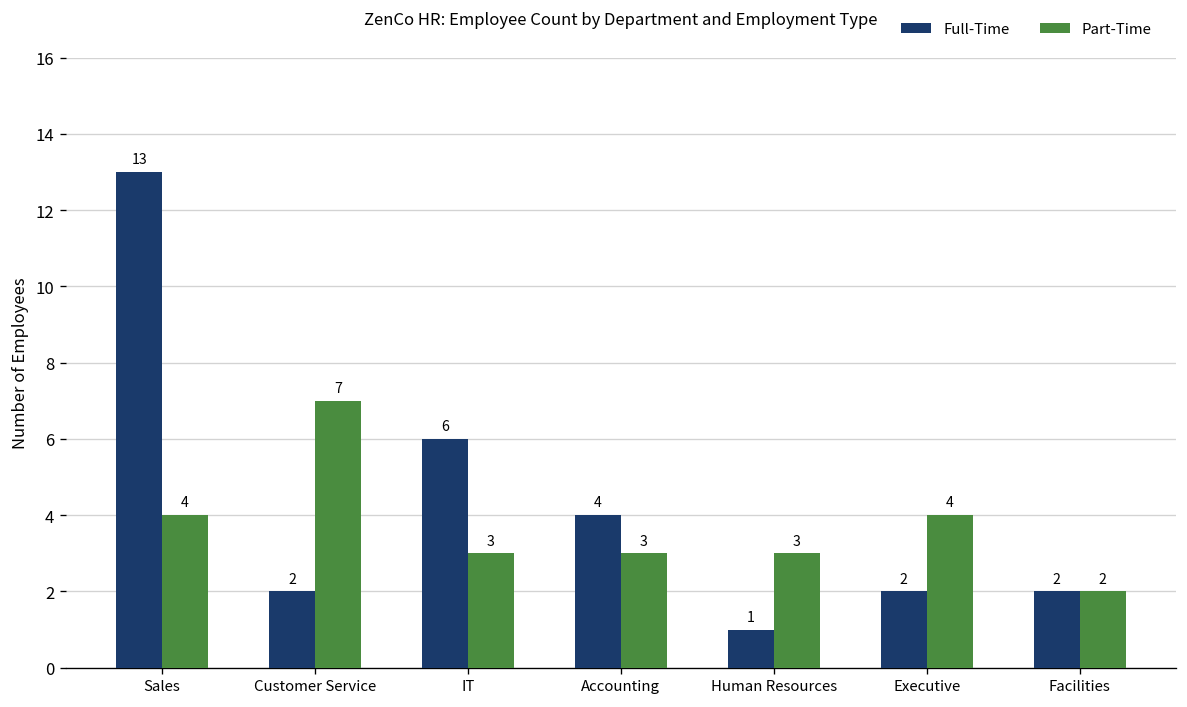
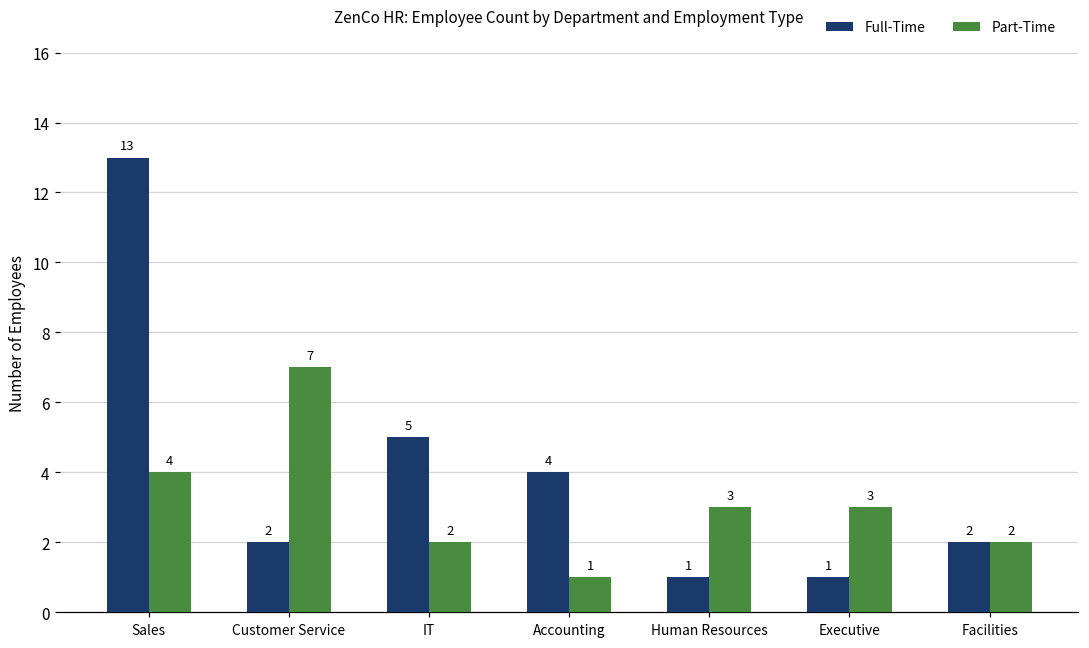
  {
    "Full-Time": {
      "Sales": 13,
      "Customer Service": 2,
-     "IT": 6,
+     "IT": 5,
      "Accounting": 4,
      "Human Resources": 1,
-     "Executive": 2,
+     "Executive": 1,
      "Facilities": 2
    },
    "Part-Time": {
      "Sales": 4,
      "Customer Service": 7,
-     "IT": 3,
-     "Accounting": 3,
+     "IT": 2,
+     "Accounting": 1,
      "Human Resources": 3,
-     "Executive": 4,
+     "Executive": 3,
      "Facilities": 2
    }
  }
